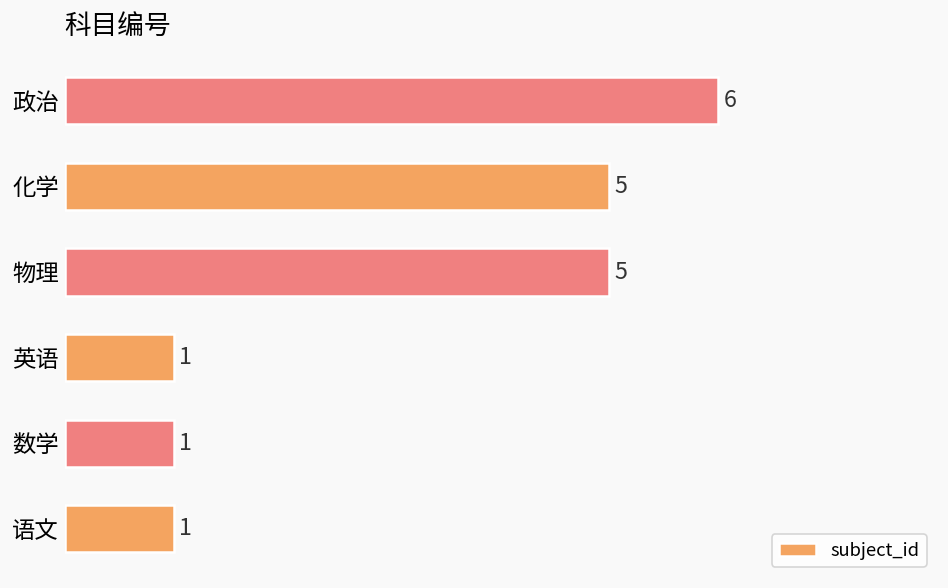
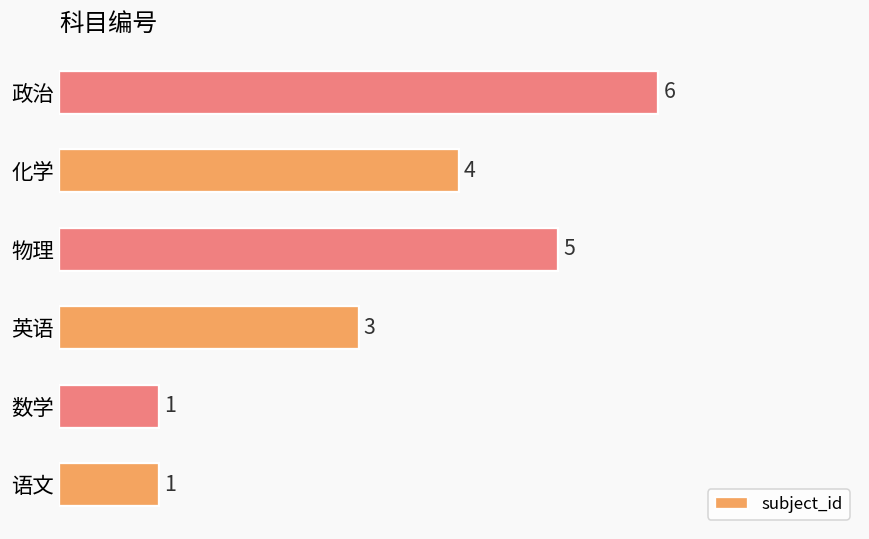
  {
    "政治": 6,
-   "化学": 5,
+   "化学": 4,
    "物理": 5,
-   "英语": 1,
+   "英语": 3,
    "数学": 1,
    "语文": 1
  }
